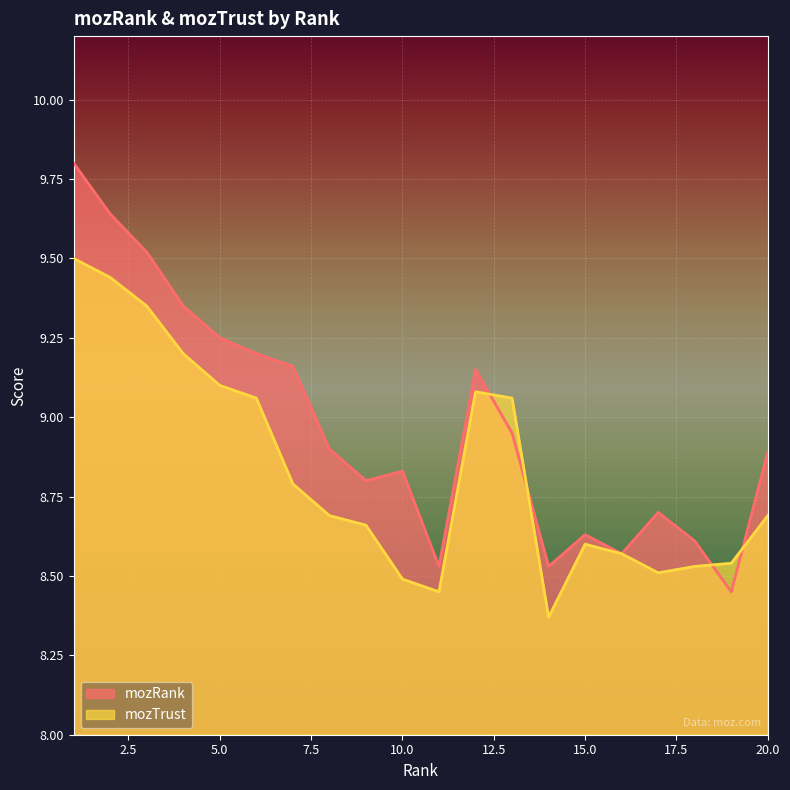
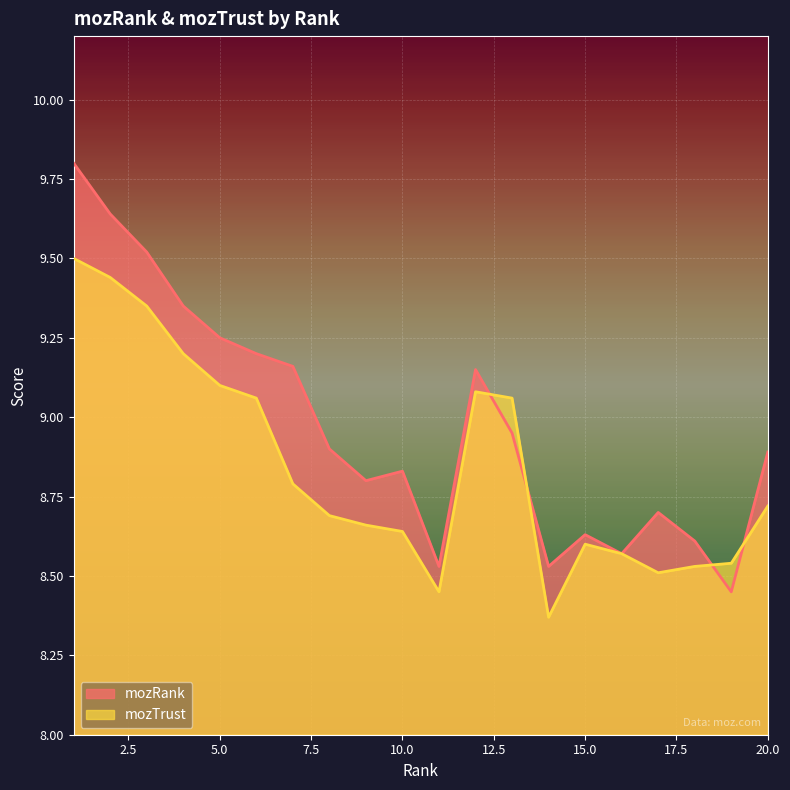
  {
    "mozRank": {
      "5.0": 9.25,
      "10.0": 8.83,
      "15.0": 8.63,
      "20.0": 8.89
    },
    "mozTrust": {
      "5.0": 9.10,
-     "10.0": 8.49,
+     "10.0": 8.64,
      "15.0": 8.60,
-     "20.0": 8.69
+     "20.0": 8.72
    }
  }
